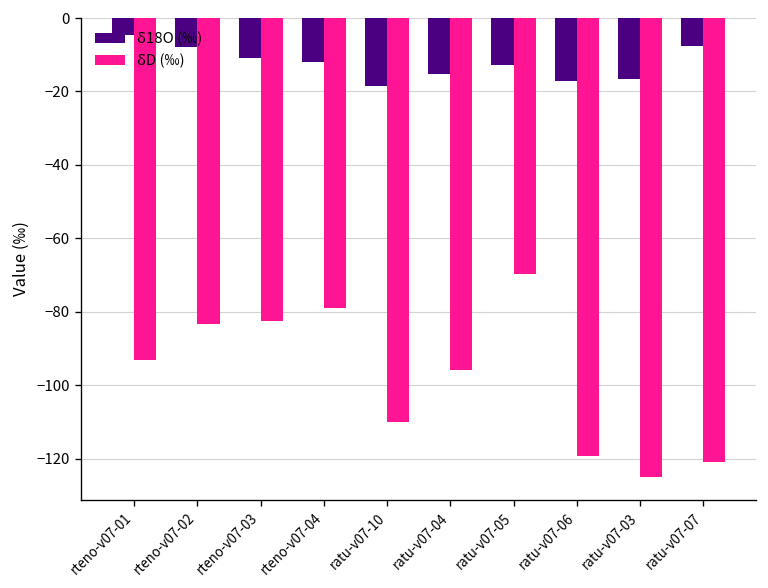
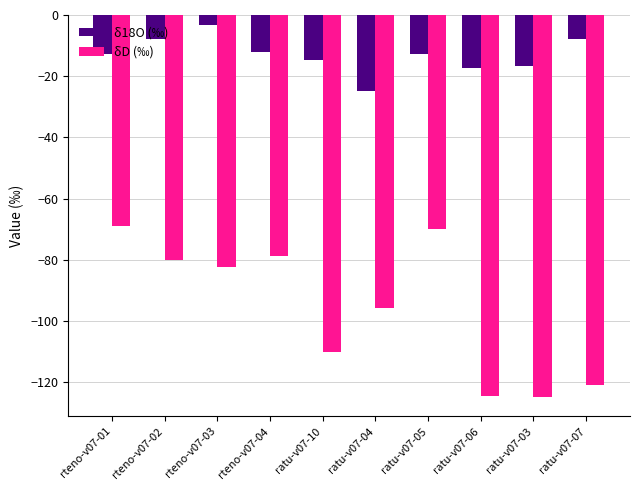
  {
    "δ18O (‰)": {
-     "rteno-v07-01": -5,
+     "rteno-v07-01": -13,
      "rteno-v07-02": -8,
-     "rteno-v07-03": -11,
+     "rteno-v07-03": -3,
      "rteno-v07-04": -12,
-     "ratu-v07-10": -18,
-     "ratu-v07-04": -15,
+     "ratu-v07-10": -15,
+     "ratu-v07-04": -25,
      "ratu-v07-05": -13,
      "ratu-v07-06": -17,
      "ratu-v07-03": -17,
      "ratu-v07-07": -8
    },
    "δD (‰)": {
-     "rteno-v07-01": -93,
-     "rteno-v07-02": -83,
+     "rteno-v07-01": -69,
+     "rteno-v07-02": -80,
      "rteno-v07-03": -82,
      "rteno-v07-04": -79,
      "ratu-v07-10": -110,
      "ratu-v07-04": -96,
      "ratu-v07-05": -70,
-     "ratu-v07-06": -119,
+     "ratu-v07-06": -124,
      "ratu-v07-03": -125,
      "ratu-v07-07": -121
    }
  }
